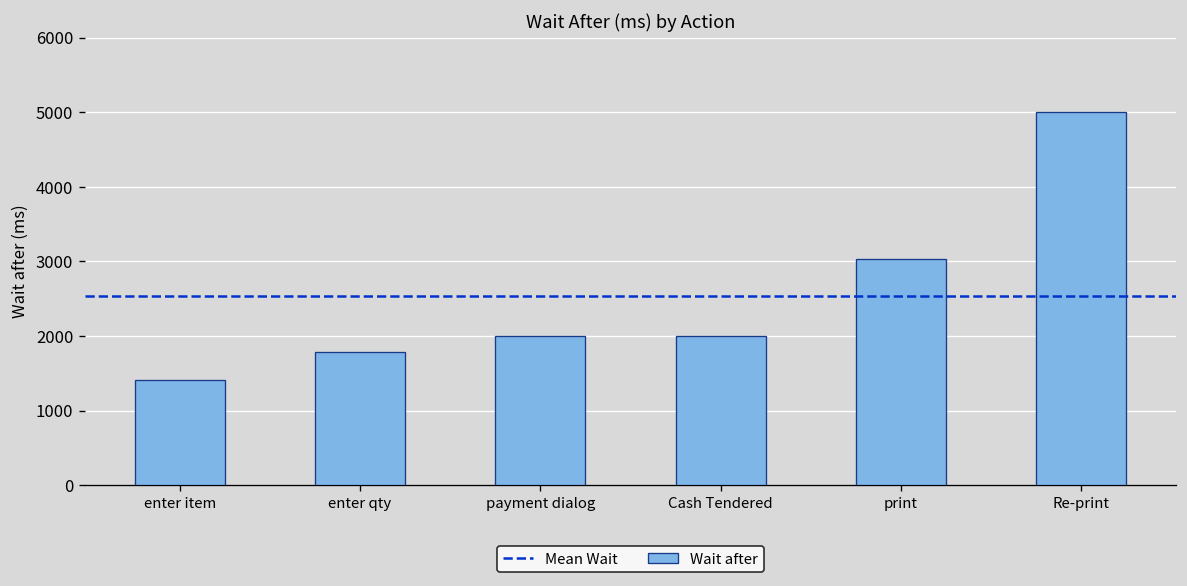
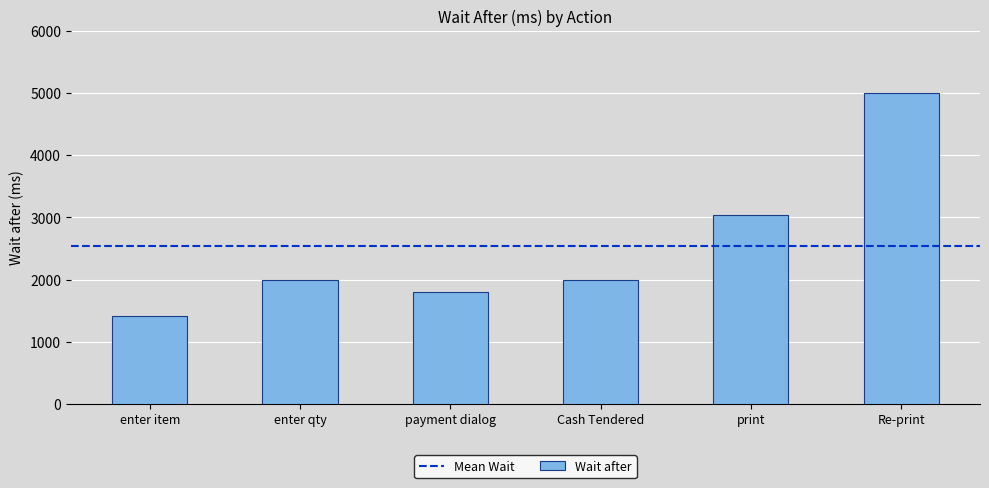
  {
    "enter item": 1400,
-   "enter qty": 1800,
-   "payment dialog": 2000,
+   "enter qty": 2000,
+   "payment dialog": 1800,
    "Cash Tendered": 2000,
    "print": 3000,
    "Re-print": 5000
  }
